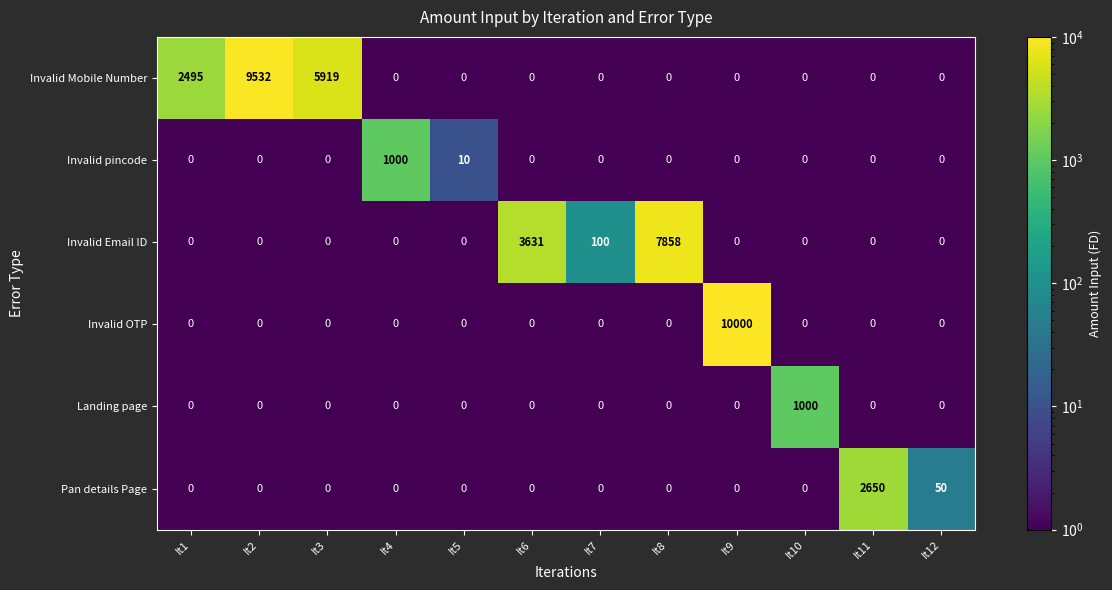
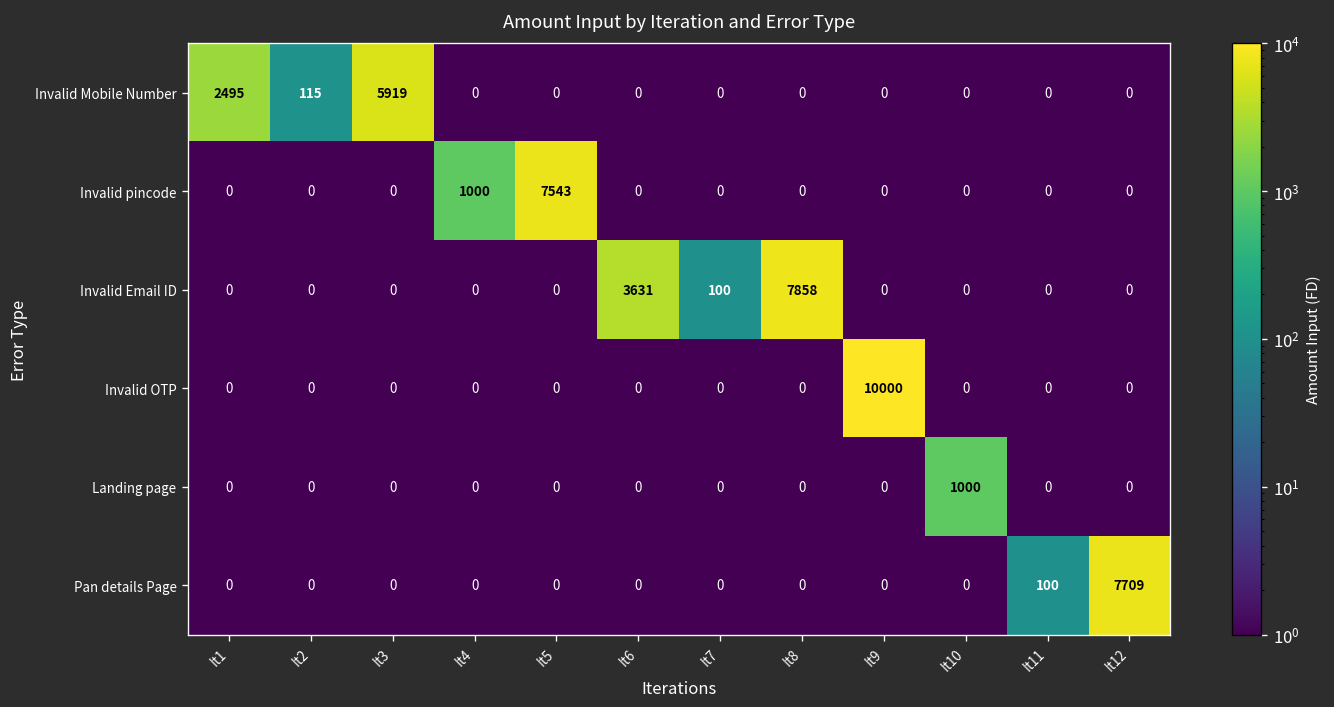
  {
    "Invalid Mobile Number": {
      "It1": 2495,
-     "It2": 9532,
+     "It2": 115,
      "It3": 5919,
      "It4": 0,
      "It5": 0,
      "It6": 0,
      "It7": 0,
      "It8": 0,
      "It9": 0,
      "It10": 0,
      "It11": 0,
      "It12": 0
    },
    "Invalid pincode": {
      "It1": 0,
      "It2": 0,
      "It3": 0,
      "It4": 1000,
-     "It5": 10,
+     "It5": 7543,
      "It6": 0,
      "It7": 0,
      "It8": 0,
      "It9": 0,
      "It10": 0,
      "It11": 0,
      "It12": 0
    },
    "Invalid Email ID": {
      "It1": 0,
      "It2": 0,
      "It3": 0,
      "It4": 0,
      "It5": 0,
      "It6": 3631,
      "It7": 100,
      "It8": 7858,
      "It9": 0,
      "It10": 0,
      "It11": 0,
      "It12": 0
    },
    "Invalid OTP": {
      "It1": 0,
      "It2": 0,
      "It3": 0,
      "It4": 0,
      "It5": 0,
      "It6": 0,
      "It7": 0,
      "It8": 0,
      "It9": 10000,
      "It10": 0,
      "It11": 0,
      "It12": 0
    },
    "Landing page": {
      "It1": 0,
      "It2": 0,
      "It3": 0,
      "It4": 0,
      "It5": 0,
      "It6": 0,
      "It7": 0,
      "It8": 0,
      "It9": 0,
      "It10": 1000,
      "It11": 0,
      "It12": 0
    },
    "Pan details Page": {
      "It1": 0,
      "It2": 0,
      "It3": 0,
      "It4": 0,
      "It5": 0,
      "It6": 0,
      "It7": 0,
      "It8": 0,
      "It9": 0,
      "It10": 0,
-     "It11": 2650,
-     "It12": 50
+     "It11": 100,
+     "It12": 7709
    }
  }
